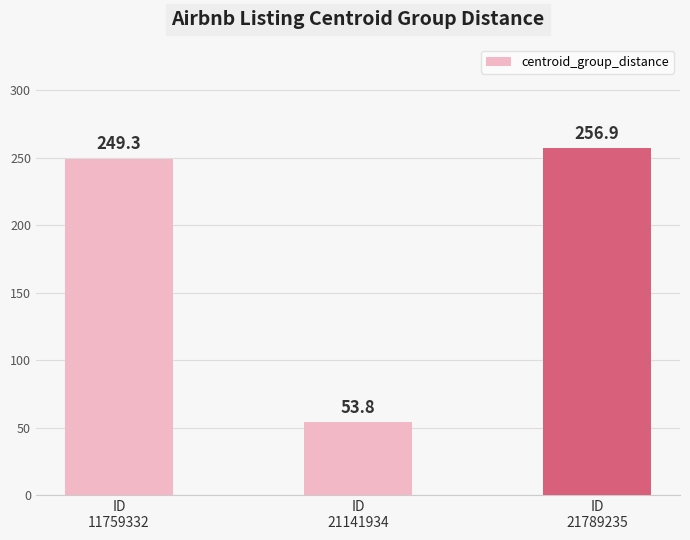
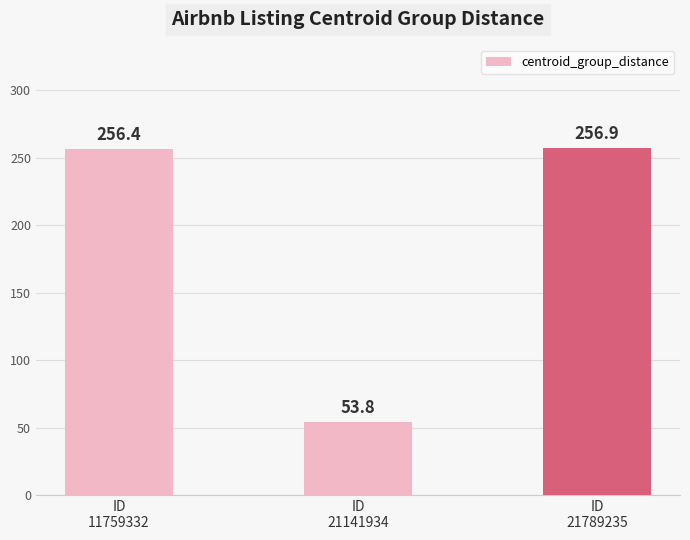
  {
-   "ID 11759332": 249.3,
+   "ID 11759332": 256.4,
    "ID 21141934": 53.8,
    "ID 21789235": 256.9
  }
